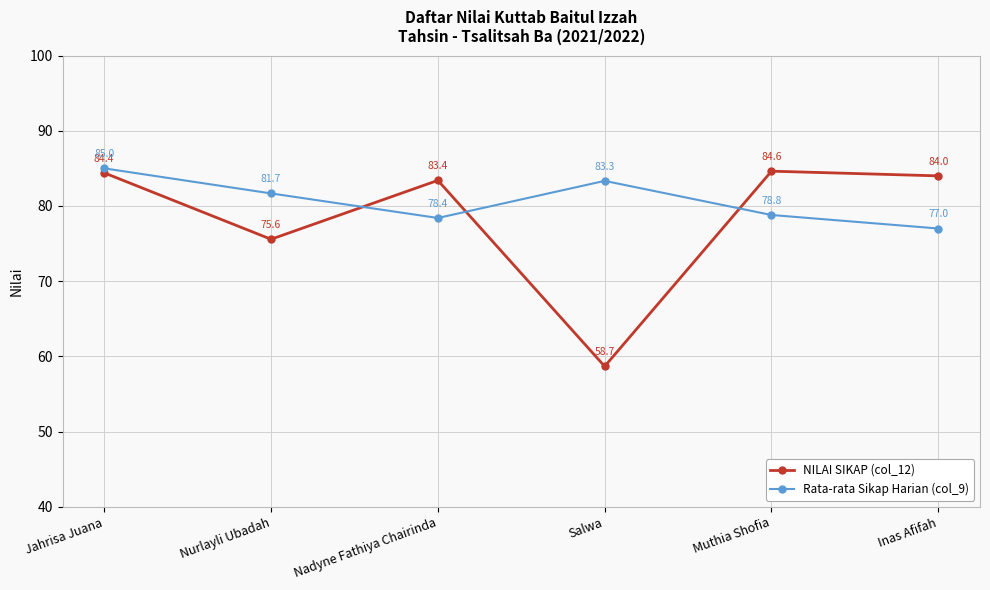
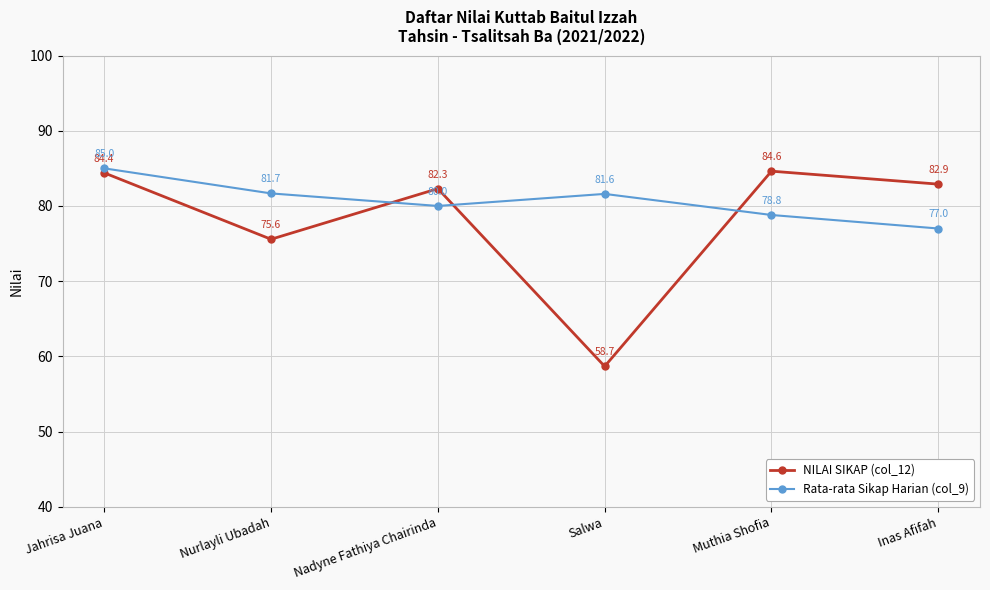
  {
    "NILAI SIKAP (col_12)": {
      "Nurlayli Ubadah": 75.6,
-     "Nadyne Fathiya Chairinda": 83.4,
+     "Nadyne Fathiya Chairinda": 82.3,
      "Salwa": 58.7,
      "Muthia Shofia": 84.6,
-     "Inas Afifah": 84.0
+     "Inas Afifah": 82.9
    },
    "Rata-rata Sikap Harian (col_9)": {
      "Nurlayli Ubadah": 81.7,
-     "Nadyne Fathiya Chairinda": 78.4,
-     "Salwa": 83.3,
+     "Nadyne Fathiya Chairinda": 80.0,
+     "Salwa": 81.6,
      "Muthia Shofia": 78.8,
      "Inas Afifah": 77.0
    }
  }
